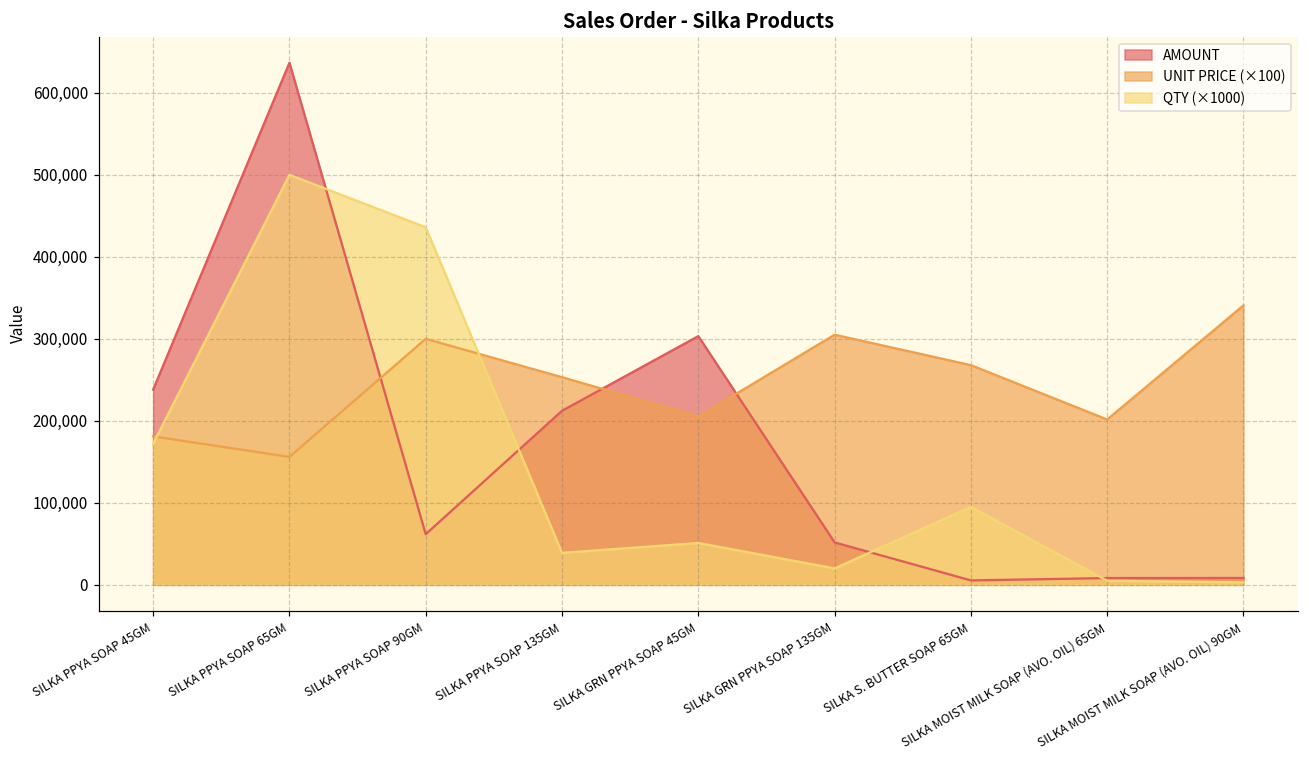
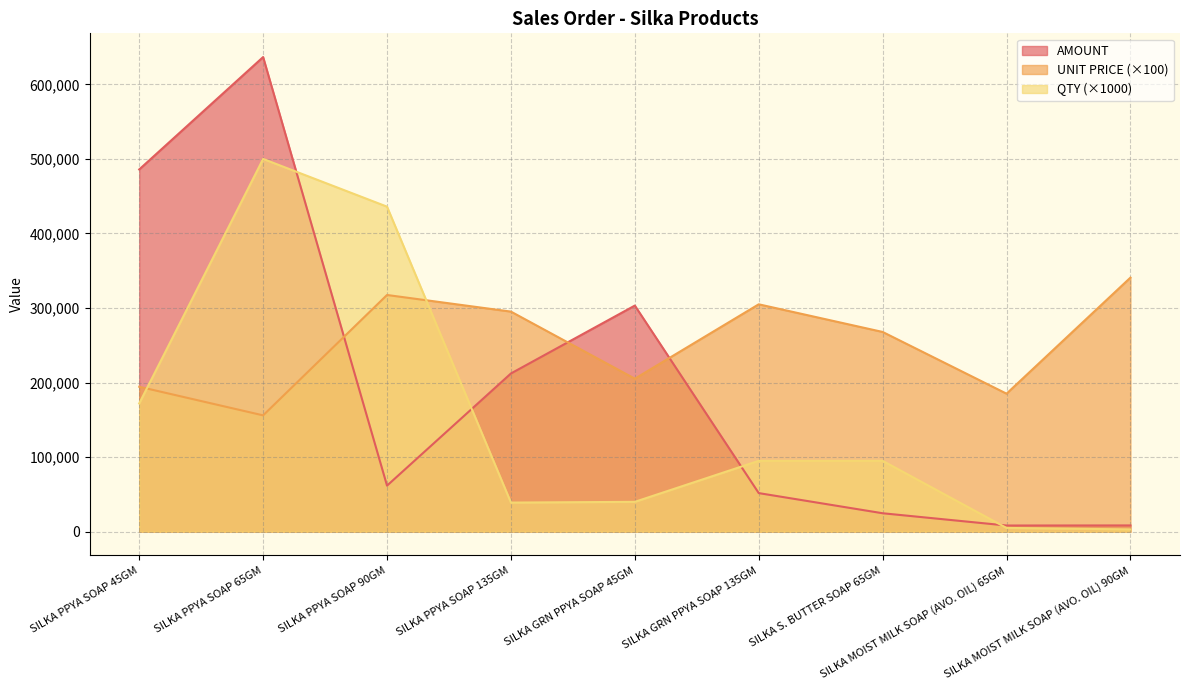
  {
    "AMOUNT": {
-     "SILKA PPYA SOAP 45GM": "240,000",
+     "SILKA PPYA SOAP 45GM": "490,000",
      "SILKA PPYA SOAP 65GM": "640,000",
      "SILKA PPYA SOAP 90GM": "60,000",
      "SILKA PPYA SOAP 135GM": "210,000",
      "SILKA GRN PPYA SOAP 45GM": "300,000",
      "SILKA GRN PPYA SOAP 135GM": "50,000",
-     "SILKA S. BUTTER SOAP 65GM": "10,000",
+     "SILKA S. BUTTER SOAP 65GM": "20,000",
      "SILKA MOIST MILK SOAP (AVO. OIL) 90GM": "10,000"
    },
    "UNIT PRICE (×100)": {
-     "SILKA PPYA SOAP 45GM": "180,000",
+     "SILKA PPYA SOAP 45GM": "190,000",
      "SILKA PPYA SOAP 65GM": "160,000",
-     "SILKA PPYA SOAP 90GM": "300,000",
-     "SILKA PPYA SOAP 135GM": "250,000",
+     "SILKA PPYA SOAP 90GM": "320,000",
+     "SILKA PPYA SOAP 135GM": "300,000",
      "SILKA GRN PPYA SOAP 45GM": "210,000",
      "SILKA GRN PPYA SOAP 135GM": "310,000",
      "SILKA S. BUTTER SOAP 65GM": "270,000",
-     "SILKA MOIST MILK SOAP (AVO. OIL) 65GM": "200,000",
+     "SILKA MOIST MILK SOAP (AVO. OIL) 65GM": "190,000",
      "SILKA MOIST MILK SOAP (AVO. OIL) 90GM": "340,000"
    },
    "QTY (×1000)": {
      "SILKA PPYA SOAP 45GM": "170,000",
      "SILKA PPYA SOAP 65GM": "500,000",
      "SILKA PPYA SOAP 90GM": "440,000",
      "SILKA PPYA SOAP 135GM": "40,000",
-     "SILKA GRN PPYA SOAP 45GM": "50,000",
-     "SILKA GRN PPYA SOAP 135GM": "20,000",
+     "SILKA GRN PPYA SOAP 45GM": "40,000",
+     "SILKA GRN PPYA SOAP 135GM": "100,000",
      "SILKA S. BUTTER SOAP 65GM": "100,000",
      "SILKA MOIST MILK SOAP (AVO. OIL) 90GM": "0"
    }
  }
